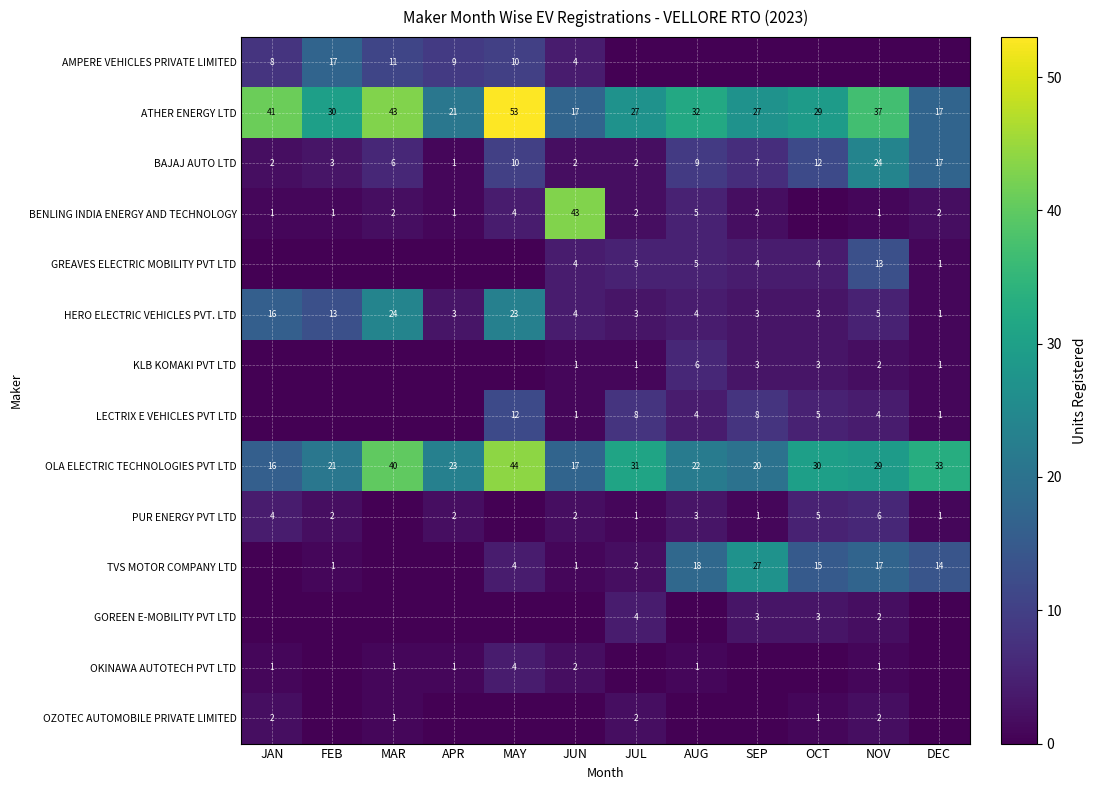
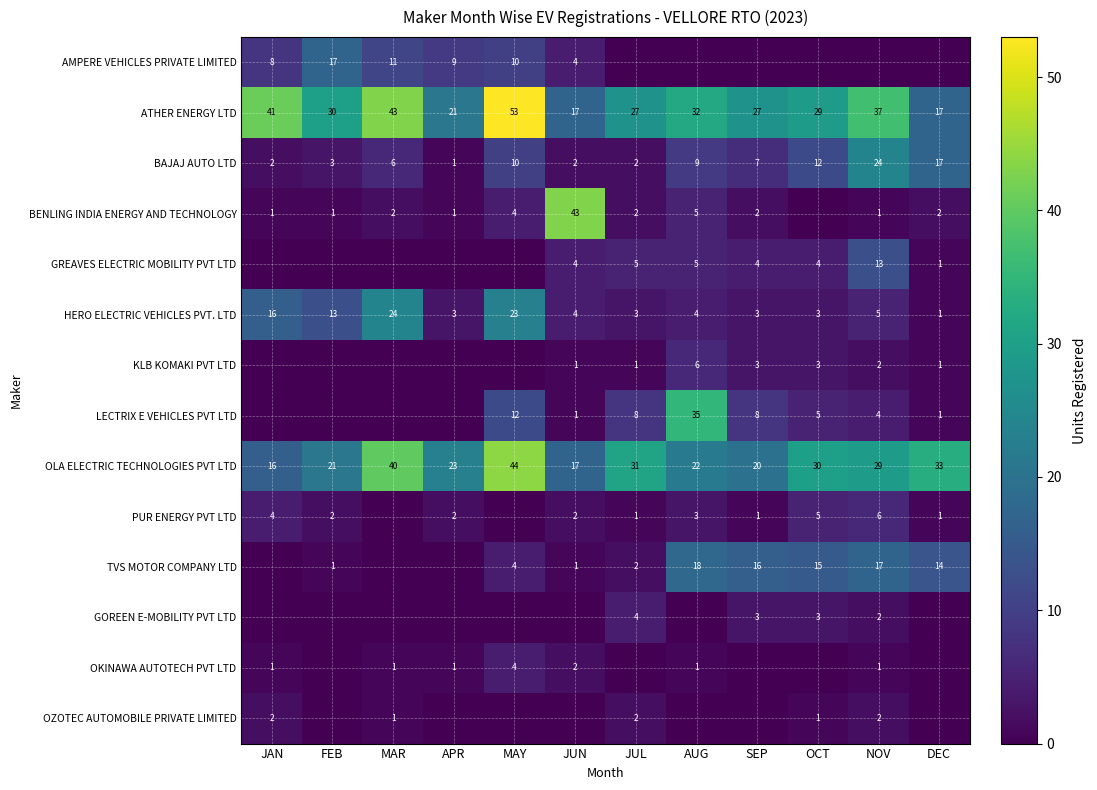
  {
    "AMPERE VEHICLES PRIVATE LIMITED": {
      "JAN": 8,
      "FEB": 17,
      "MAR": 11,
      "APR": 9,
      "MAY": 10,
      "JUN": 4
    },
    "ATHER ENERGY LTD": {
      "JAN": 41,
      "FEB": 30,
      "MAR": 43,
      "APR": 21,
      "MAY": 53,
      "JUN": 17,
      "JUL": 27,
      "AUG": 32,
      "SEP": 27,
      "OCT": 29,
      "NOV": 37,
      "DEC": 17
    },
    "BAJAJ AUTO LTD": {
      "JAN": 2,
      "FEB": 3,
      "MAR": 6,
      "APR": 1,
      "MAY": 10,
      "JUN": 2,
      "JUL": 2,
      "AUG": 9,
      "SEP": 7,
      "OCT": 12,
      "NOV": 24,
      "DEC": 17
    },
    "BENLING INDIA ENERGY AND TECHNOLOGY": {
      "JAN": 1,
      "FEB": 1,
      "MAR": 2,
      "APR": 1,
      "MAY": 4,
      "JUN": 43,
      "JUL": 2,
      "AUG": 5,
      "SEP": 2,
      "NOV": 1,
      "DEC": 2
    },
    "GREAVES ELECTRIC MOBILITY PVT LTD": {
      "JUN": 4,
      "JUL": 5,
      "AUG": 5,
      "SEP": 4,
      "OCT": 4,
      "NOV": 13,
      "DEC": 1
    },
    "HERO ELECTRIC VEHICLES PVT. LTD": {
      "JAN": 16,
      "FEB": 13,
      "MAR": 24,
      "APR": 3,
      "MAY": 23,
      "JUN": 4,
      "JUL": 3,
      "AUG": 4,
      "SEP": 3,
      "OCT": 3,
      "NOV": 5,
      "DEC": 1
    },
    "KLB KOMAKI PVT LTD": {
      "JUN": 1,
      "JUL": 1,
      "AUG": 6,
      "SEP": 3,
      "OCT": 3,
      "NOV": 2,
      "DEC": 1
    },
    "LECTRIX E VEHICLES PVT LTD": {
      "MAY": 12,
      "JUN": 1,
      "JUL": 8,
-     "AUG": 4,
+     "AUG": 35,
      "SEP": 8,
      "OCT": 5,
      "NOV": 4,
      "DEC": 1
    },
    "OLA ELECTRIC TECHNOLOGIES PVT LTD": {
      "JAN": 16,
      "FEB": 21,
      "MAR": 40,
      "APR": 23,
      "MAY": 44,
      "JUN": 17,
      "JUL": 31,
      "AUG": 22,
      "SEP": 20,
      "OCT": 30,
      "NOV": 29,
      "DEC": 33
    },
    "PUR ENERGY PVT LTD": {
      "JAN": 4,
      "FEB": 2,
      "APR": 2,
      "JUN": 2,
      "JUL": 1,
      "AUG": 3,
      "SEP": 1,
      "OCT": 5,
      "NOV": 6,
      "DEC": 1
    },
    "TVS MOTOR COMPANY LTD": {
      "FEB": 1,
      "MAY": 4,
      "JUN": 1,
      "JUL": 2,
      "AUG": 18,
-     "SEP": 27,
+     "SEP": 16,
      "OCT": 15,
      "NOV": 17,
      "DEC": 14
    },
    "GOREEN E-MOBILITY PVT LTD": {
      "JUL": 4,
      "SEP": 3,
      "OCT": 3,
      "NOV": 2
    },
    "OKINAWA AUTOTECH PVT LTD": {
      "JAN": 1,
      "MAR": 1,
      "APR": 1,
      "MAY": 4,
      "JUN": 2,
      "AUG": 1,
      "NOV": 1
    },
    "OZOTEC AUTOMOBILE PRIVATE LIMITED": {
      "JAN": 2,
      "MAR": 1,
      "JUL": 2,
      "OCT": 1,
      "NOV": 2
    }
  }
